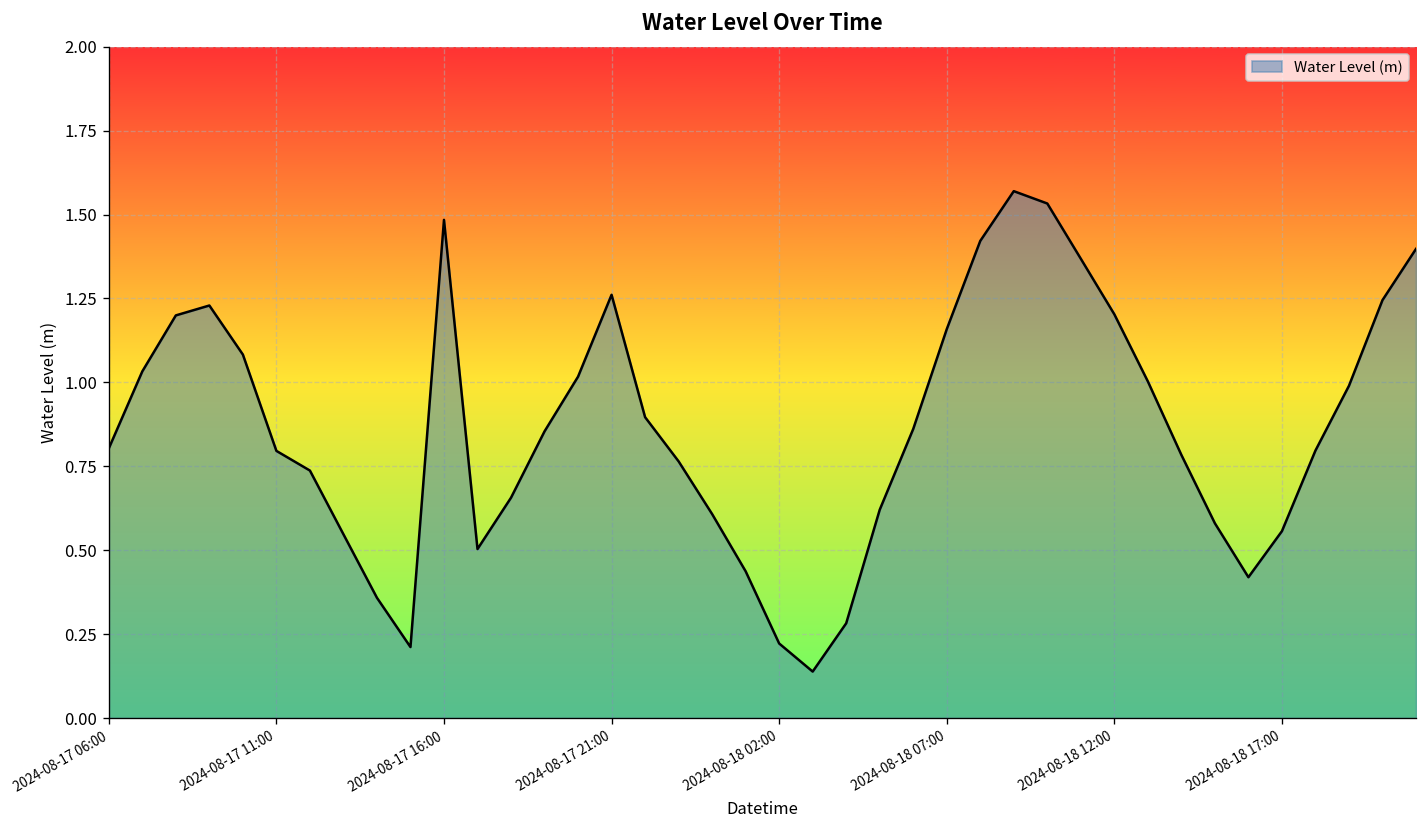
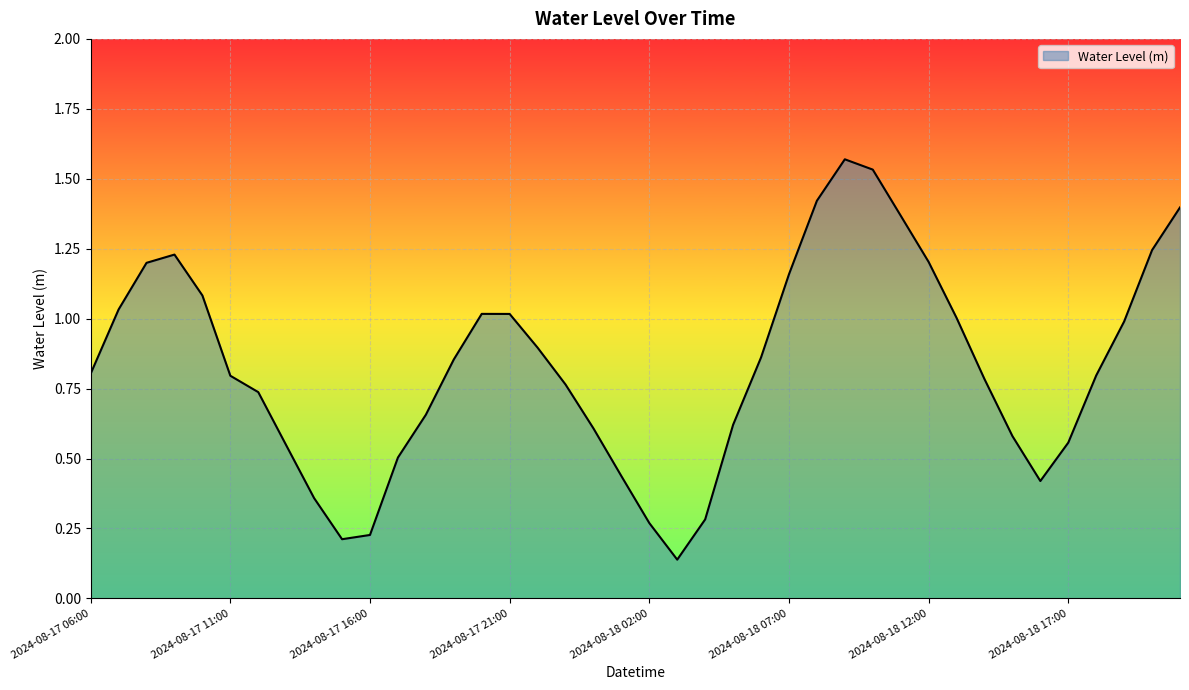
  {
    "2024-08-17 06:00": 0.80,
    "2024-08-17 11:00": 0.80,
-   "2024-08-17 16:00": 1.48,
-   "2024-08-17 21:00": 1.26,
-   "2024-08-18 02:00": 0.22,
+   "2024-08-17 16:00": 0.23,
+   "2024-08-17 21:00": 1.02,
+   "2024-08-18 02:00": 0.27,
    "2024-08-18 07:00": 1.16,
    "2024-08-18 12:00": 1.20,
    "2024-08-18 17:00": 0.56
  }
